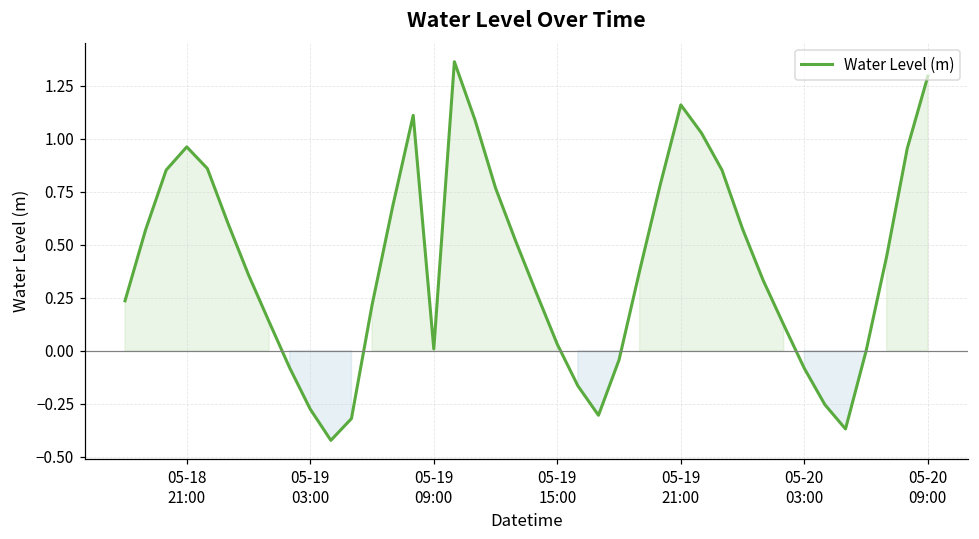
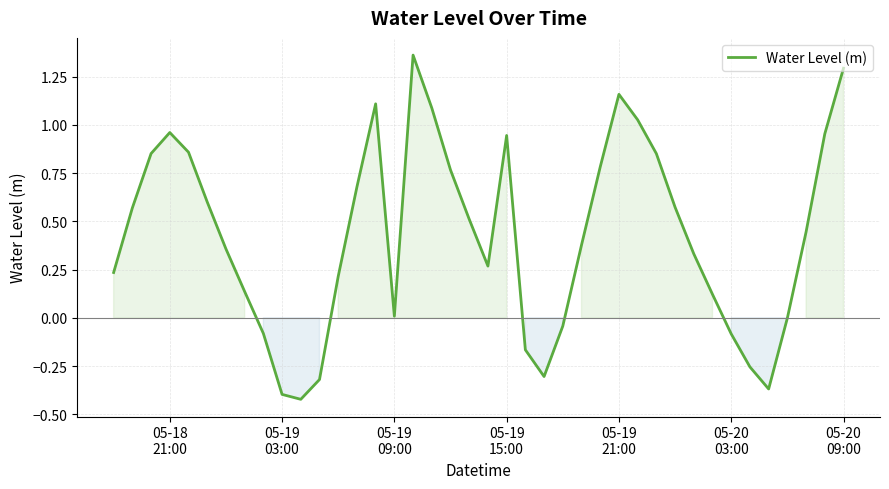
  {
    "05-18 21:00": 0.96,
-   "05-19 03:00": -0.28,
+   "05-19 03:00": -0.40,
    "05-19 09:00": 0.01,
-   "05-19 15:00": 0.03,
+   "05-19 15:00": 0.95,
    "05-19 21:00": 1.16,
    "05-20 03:00": -0.08
  }
